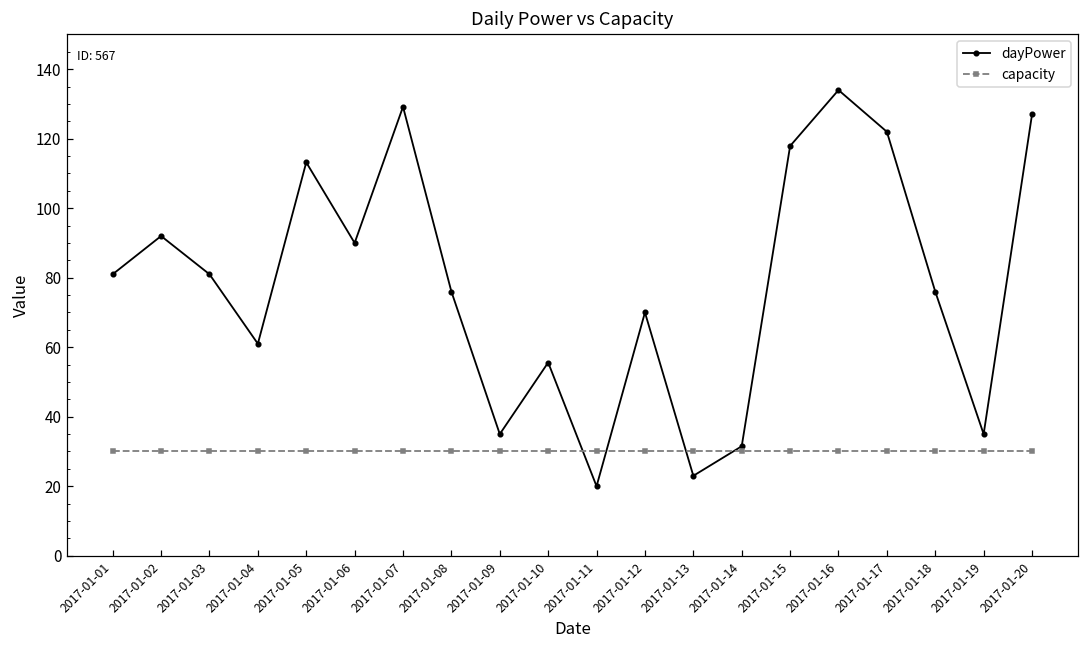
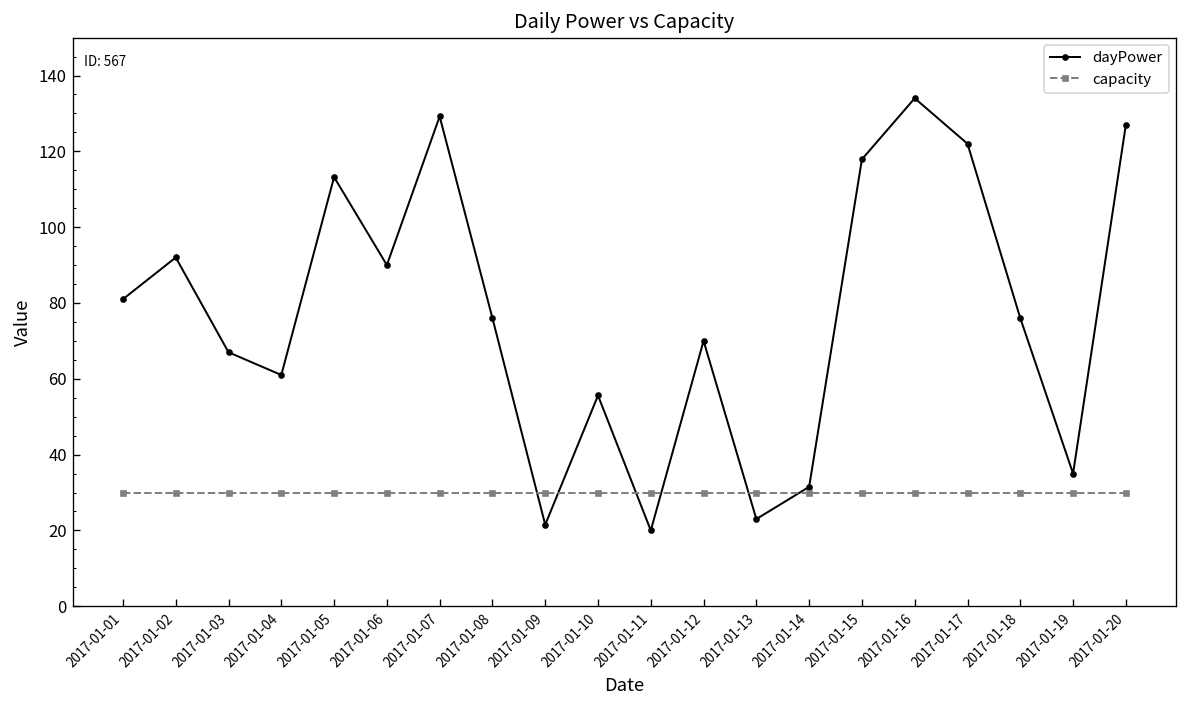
  {
    "dayPower": {
      "2017-01-01": 81,
      "2017-01-02": 92,
-     "2017-01-03": 81,
+     "2017-01-03": 67,
      "2017-01-04": 61,
      "2017-01-05": 113,
      "2017-01-06": 90,
      "2017-01-07": 129,
      "2017-01-08": 76,
-     "2017-01-09": 35,
+     "2017-01-09": 22,
      "2017-01-10": 56,
      "2017-01-11": 20,
      "2017-01-12": 70,
      "2017-01-13": 23,
      "2017-01-14": 32,
      "2017-01-15": 118,
      "2017-01-16": 134,
      "2017-01-17": 122,
      "2017-01-18": 76,
      "2017-01-19": 35,
      "2017-01-20": 127
    },
    "capacity": {
      "2017-01-01": 30,
      "2017-01-02": 30,
      "2017-01-03": 30,
      "2017-01-04": 30,
      "2017-01-05": 30,
      "2017-01-06": 30,
      "2017-01-07": 30,
      "2017-01-08": 30,
      "2017-01-09": 30,
      "2017-01-10": 30,
      "2017-01-11": 30,
      "2017-01-12": 30,
      "2017-01-13": 30,
      "2017-01-14": 30,
      "2017-01-15": 30,
      "2017-01-16": 30,
      "2017-01-17": 30,
      "2017-01-18": 30,
      "2017-01-19": 30,
      "2017-01-20": 30
    }
  }
